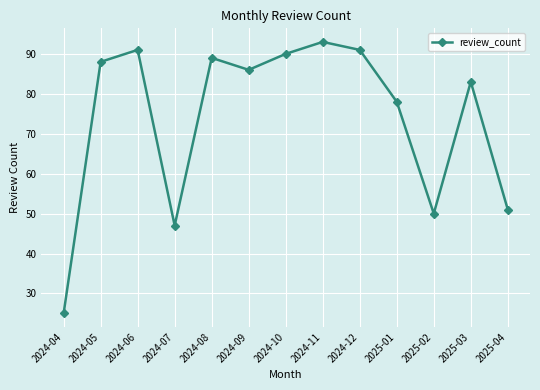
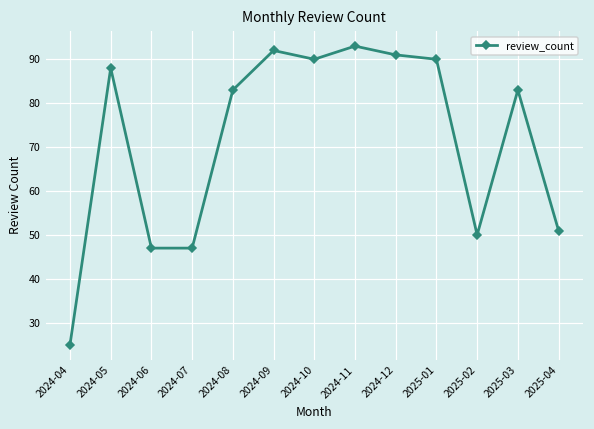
  {
    "2024-04": 25,
    "2024-05": 88,
-   "2024-06": 91,
+   "2024-06": 47,
    "2024-07": 47,
-   "2024-08": 89,
-   "2024-09": 86,
+   "2024-08": 83,
+   "2024-09": 92,
    "2024-10": 90,
    "2024-11": 93,
    "2024-12": 91,
-   "2025-01": 78,
+   "2025-01": 90,
    "2025-02": 50,
    "2025-03": 83,
    "2025-04": 51
  }
